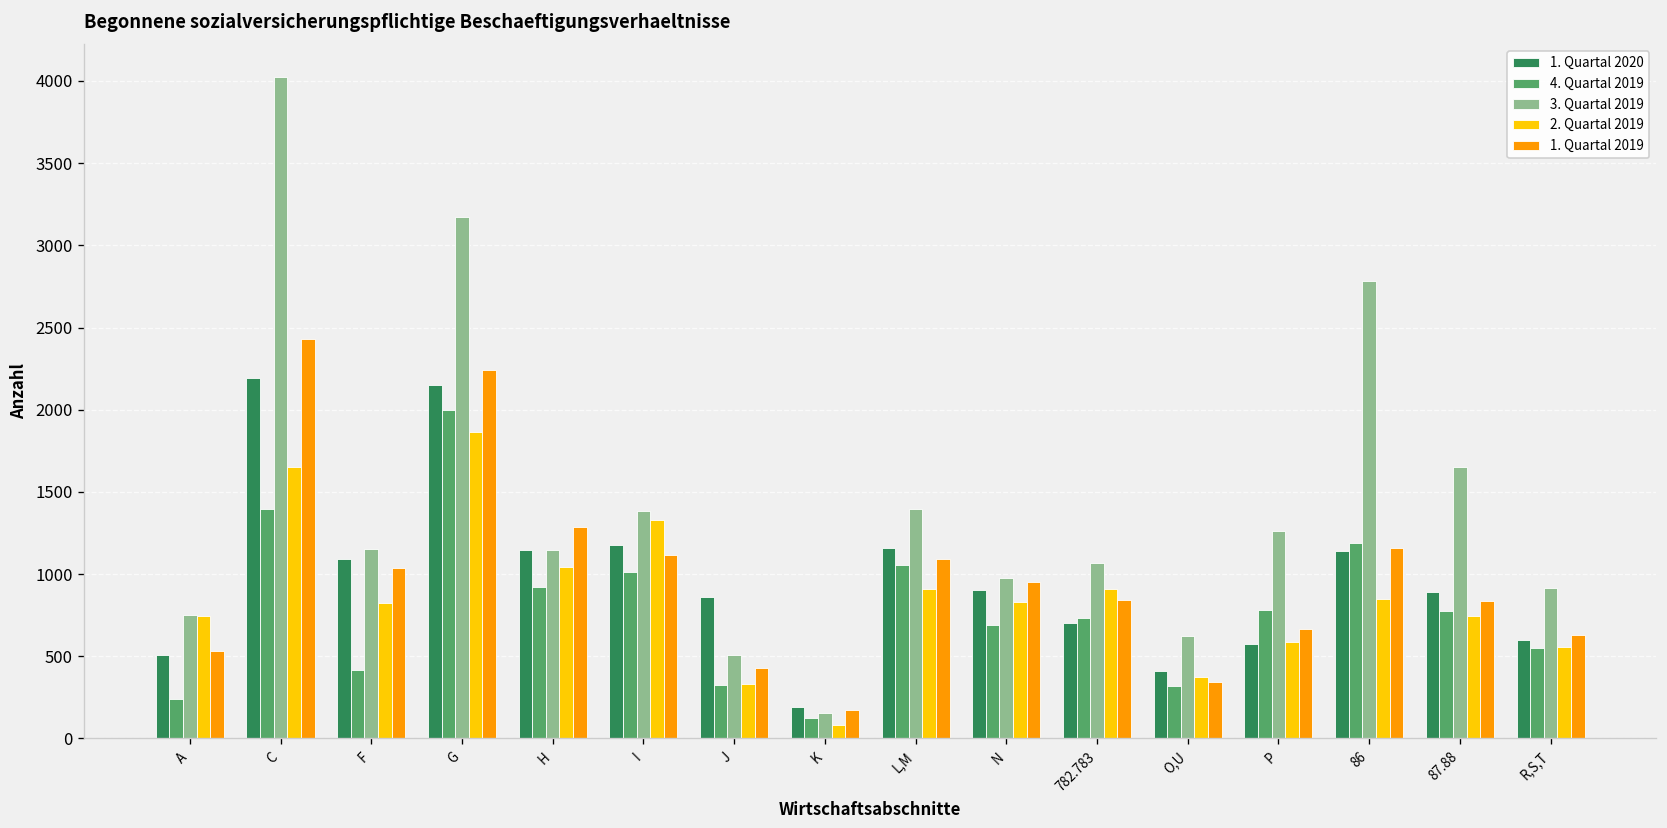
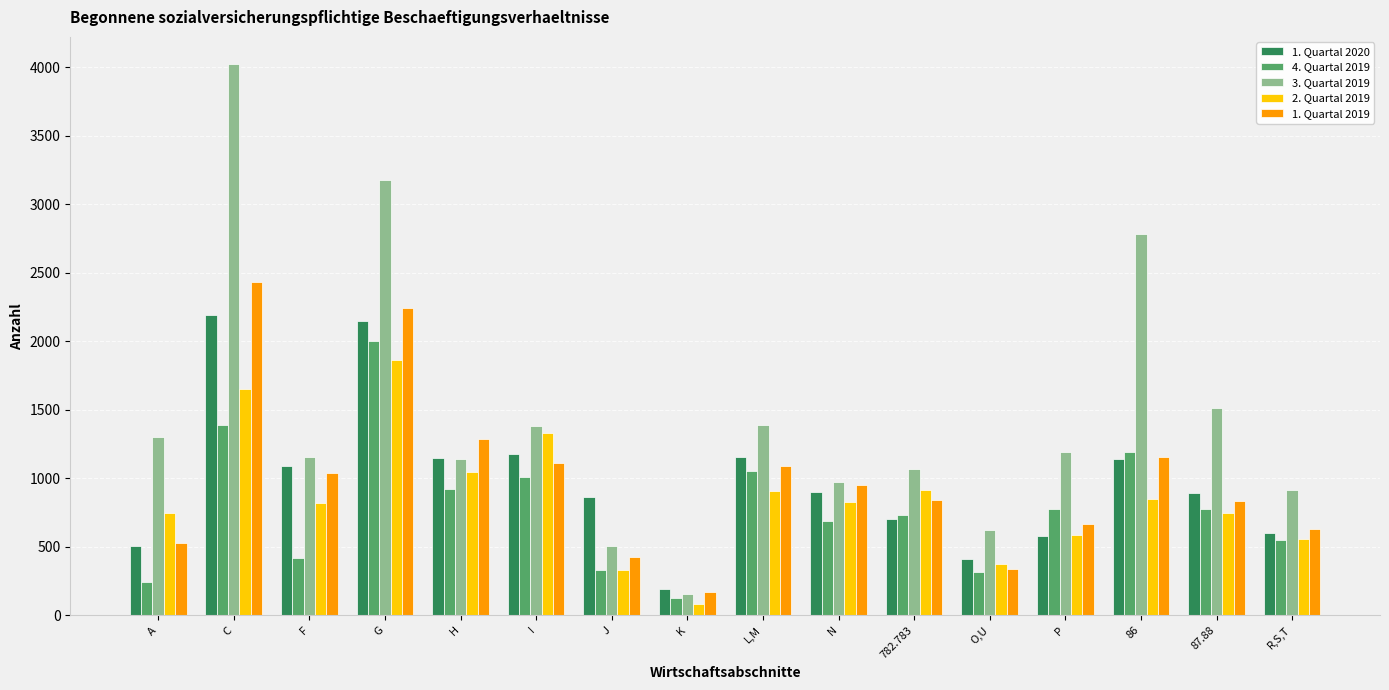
  {
    "3. Quartal 2019": {
-     "A": 750,
+     "A": 1300,
      "C": 4020,
      "F": 1160,
      "G": 3180,
      "H": 1150,
      "I": 1380,
      "J": 510,
      "K": 150,
      "L,M": 1390,
      "N": 980,
      "782.783": 1070,
      "O,U": 630,
-     "P": 1260,
+     "P": 1190,
      "86": 2790,
-     "87.88": 1650,
+     "87.88": 1510,
      "R,S,T": 910
    }
  }
